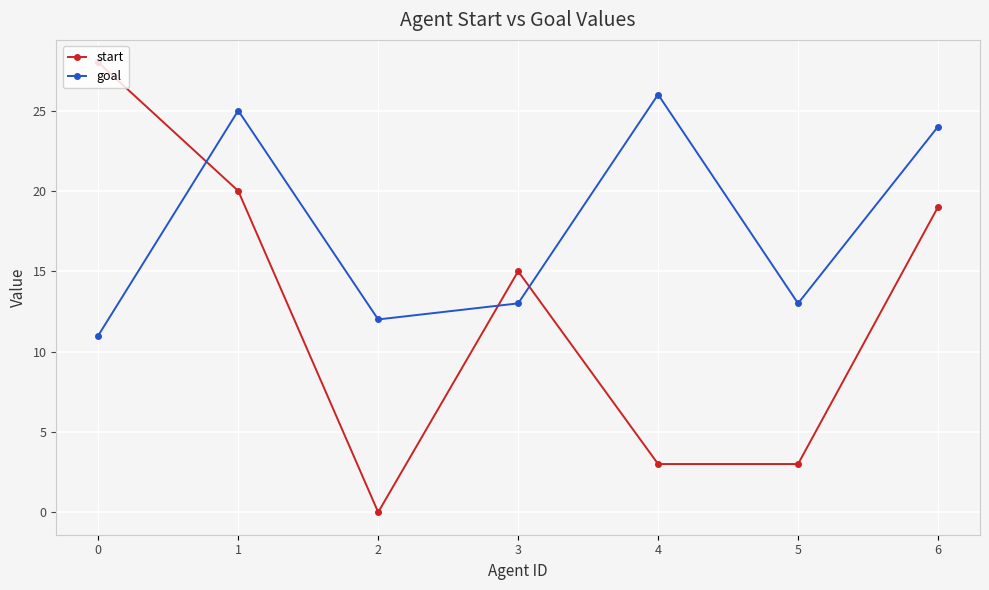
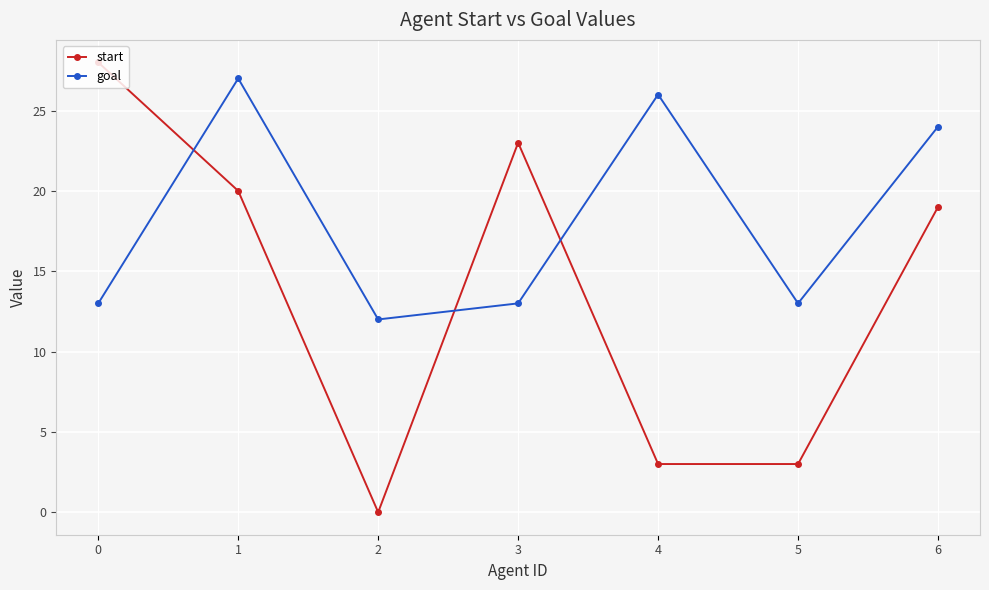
  {
    "start": {
      "1": 20,
      "2": 0,
-     "3": 15,
+     "3": 23,
      "4": 3,
      "5": 3,
      "6": 19
    },
    "goal": {
-     "0": 11,
-     "1": 25,
+     "0": 13,
+     "1": 27,
      "2": 12,
      "3": 13,
      "4": 26,
      "5": 13,
      "6": 24
    }
  }
